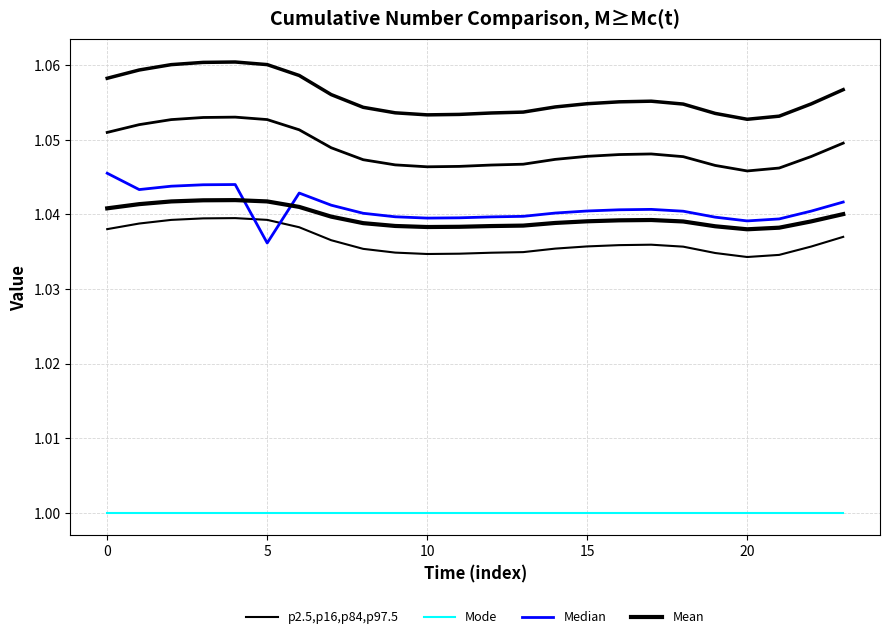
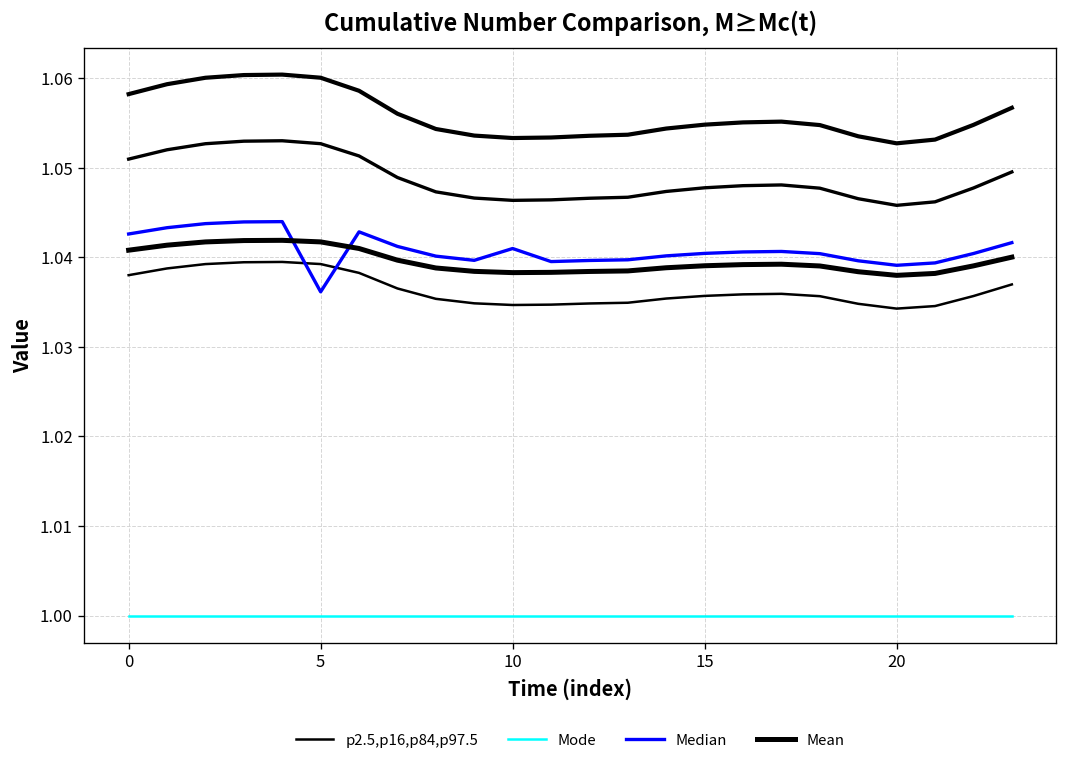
  {
    "Mode": {
      "0": 1.000,
      "5": 1.000,
      "10": 1.000,
      "15": 1.000,
      "20": 1.000
    },
    "Median": {
-     "0": 1.046,
+     "0": 1.043,
      "5": 1.036,
-     "10": 1.040,
+     "10": 1.041,
      "15": 1.040,
      "20": 1.039
    }
  }
